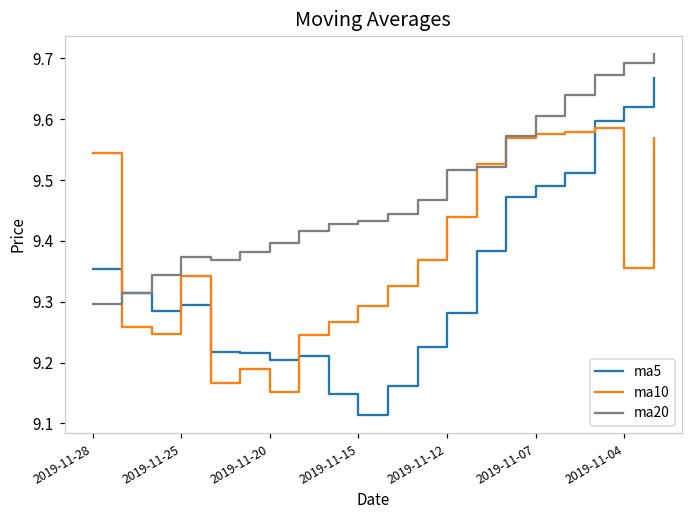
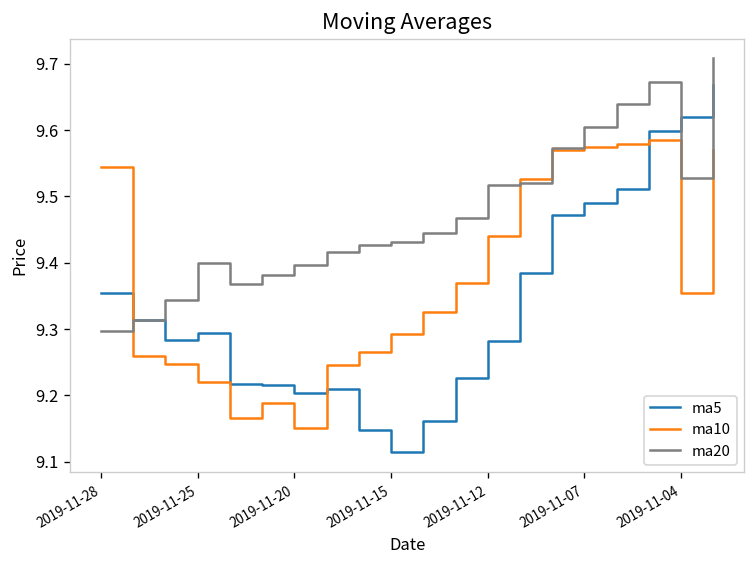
  {
    "ma5": {
      "2019-11-28": 9.35,
      "2019-11-25": 9.29,
      "2019-11-20": 9.20,
      "2019-11-15": 9.11,
      "2019-11-12": 9.28,
      "2019-11-07": 9.49,
      "2019-11-04": 9.62
    },
    "ma10": {
      "2019-11-28": 9.54,
-     "2019-11-25": 9.34,
+     "2019-11-25": 9.22,
      "2019-11-20": 9.15,
      "2019-11-15": 9.29,
      "2019-11-12": 9.44,
      "2019-11-07": 9.58,
      "2019-11-04": 9.36
    },
    "ma20": {
      "2019-11-28": 9.30,
-     "2019-11-25": 9.37,
+     "2019-11-25": 9.40,
      "2019-11-20": 9.40,
      "2019-11-15": 9.43,
      "2019-11-12": 9.52,
      "2019-11-07": 9.61,
-     "2019-11-04": 9.69
+     "2019-11-04": 9.53
    }
  }
